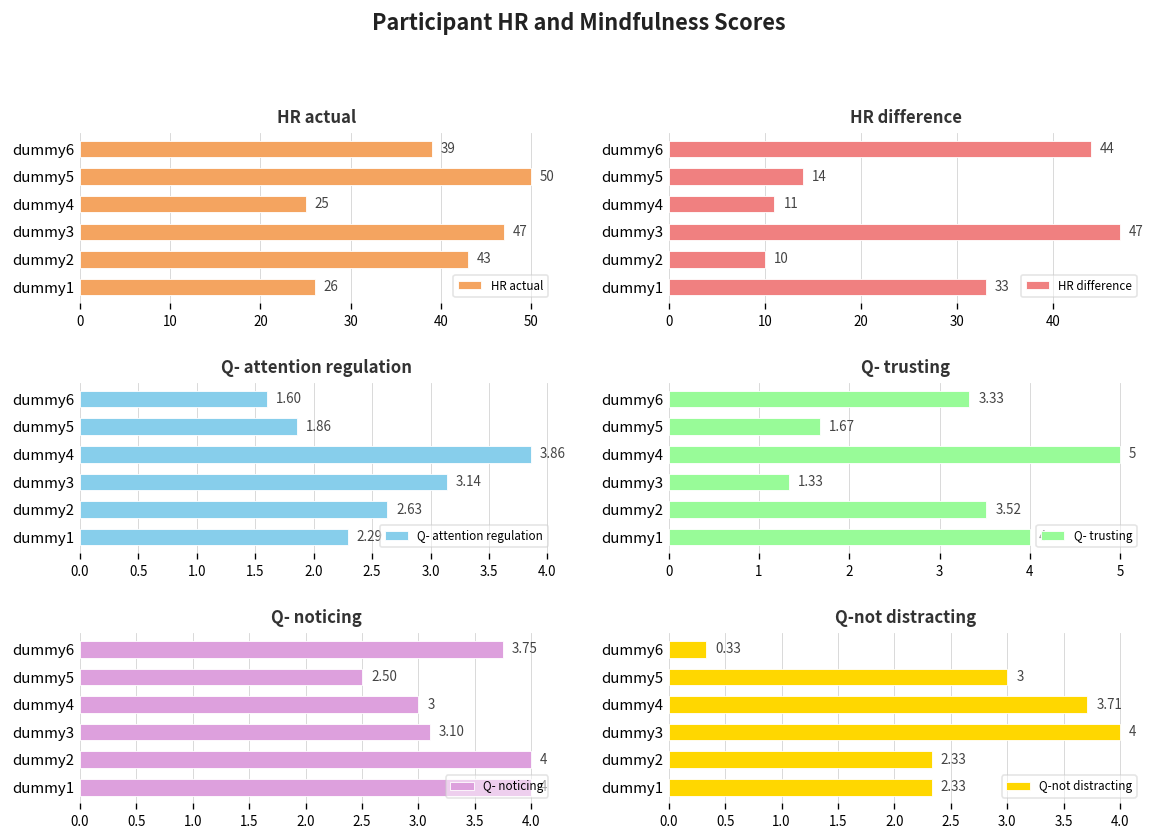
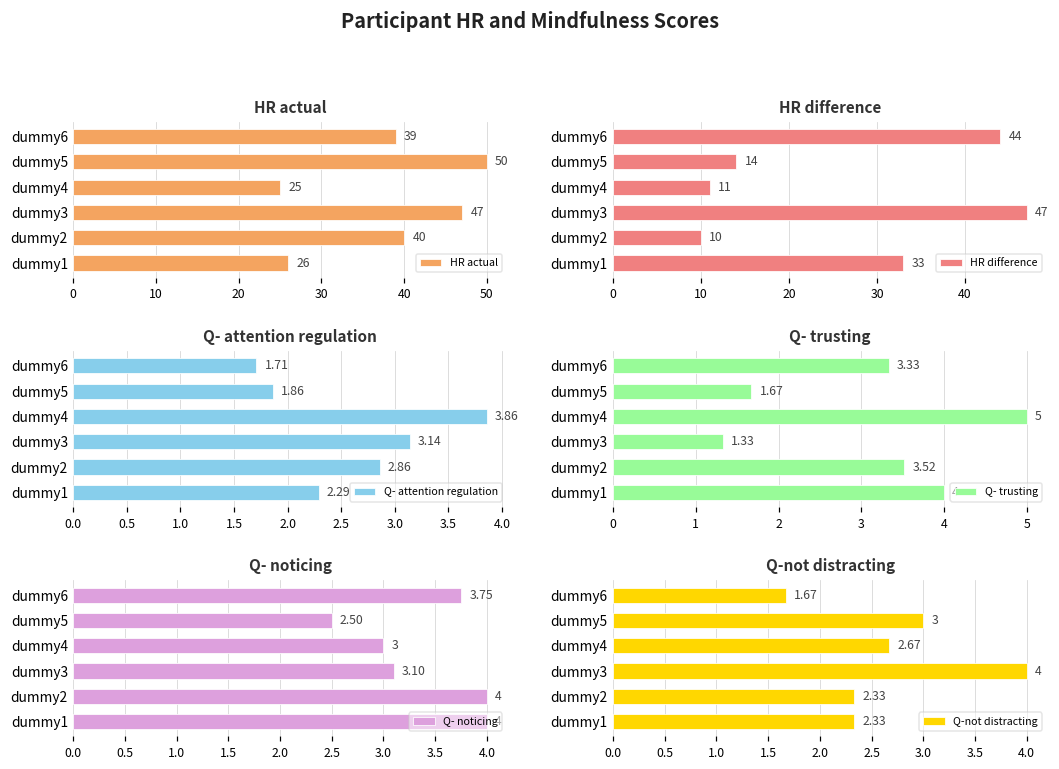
  {
    "HR actual": {
      "dummy6": 39,
      "dummy5": 50,
      "dummy4": 25,
      "dummy3": 47,
-     "dummy2": 43,
+     "dummy2": 40,
      "dummy1": 26
    },
    "HR difference": {
      "dummy6": 44,
      "dummy5": 14,
      "dummy4": 11,
      "dummy3": 47,
      "dummy2": 10,
      "dummy1": 33
    },
    "Q- attention regulation": {
-     "dummy6": 1.60,
+     "dummy6": 1.71,
      "dummy5": 1.86,
      "dummy4": 3.86,
      "dummy3": 3.14,
-     "dummy2": 2.63
+     "dummy2": 2.86
    },
    "Q- trusting": {
      "dummy6": 3.33,
      "dummy5": 1.67,
      "dummy4": 5,
      "dummy3": 1.33,
      "dummy2": 3.52
    },
    "Q- noticing": {
      "dummy6": 3.75,
      "dummy5": 2.50,
      "dummy4": 3,
      "dummy3": 3.10,
      "dummy2": 4
    },
    "Q-not distracting": {
-     "dummy6": 0.33,
+     "dummy6": 1.67,
      "dummy5": 3,
-     "dummy4": 3.71,
+     "dummy4": 2.67,
      "dummy3": 4,
      "dummy2": 2.33,
      "dummy1": 2.33
    }
  }
